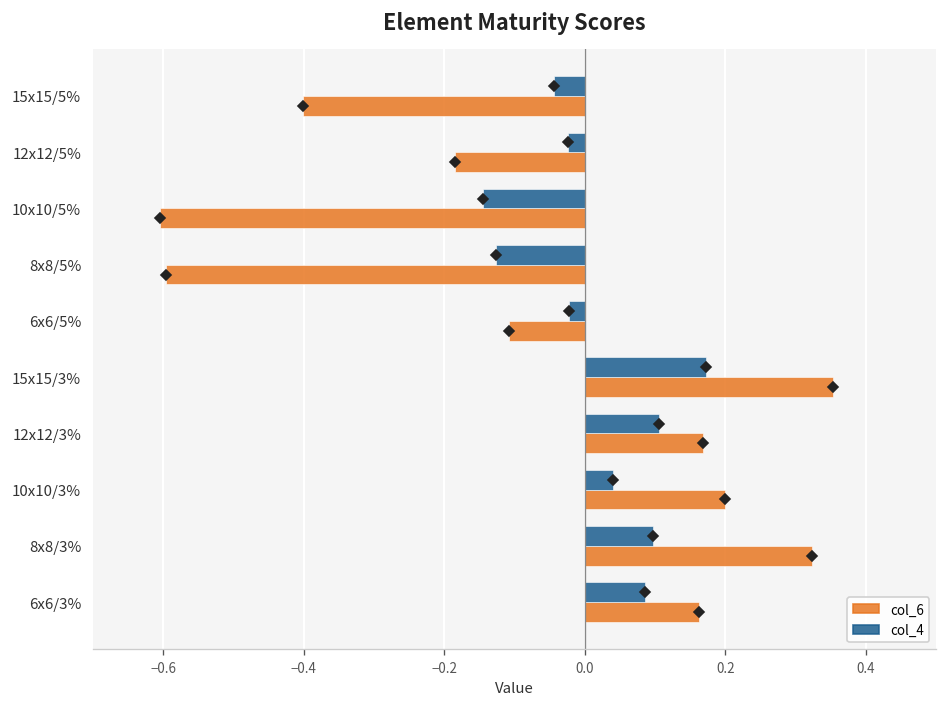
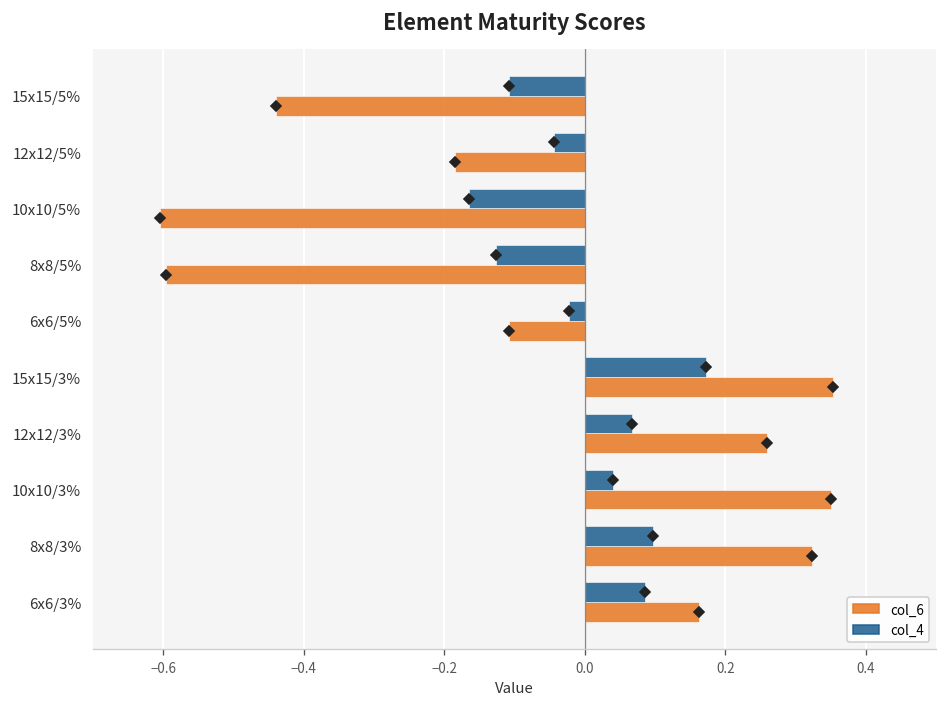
  {
    "col_6": {
-     "15x15/5%": -0.40,
+     "15x15/5%": -0.44,
      "12x12/5%": -0.19,
      "10x10/5%": -0.60,
      "8x8/5%": -0.60,
      "6x6/5%": -0.11,
      "15x15/3%": 0.35,
-     "12x12/3%": 0.17,
-     "10x10/3%": 0.20,
+     "12x12/3%": 0.26,
+     "10x10/3%": 0.35,
      "8x8/3%": 0.32,
      "6x6/3%": 0.16
    },
    "col_4": {
-     "15x15/5%": -0.04,
-     "12x12/5%": -0.02,
-     "10x10/5%": -0.15,
+     "15x15/5%": -0.11,
+     "12x12/5%": -0.04,
+     "10x10/5%": -0.17,
      "8x8/5%": -0.13,
      "6x6/5%": -0.02,
      "15x15/3%": 0.17,
-     "12x12/3%": 0.11,
+     "12x12/3%": 0.07,
      "10x10/3%": 0.04,
      "8x8/3%": 0.10,
      "6x6/3%": 0.09
    }
  }
